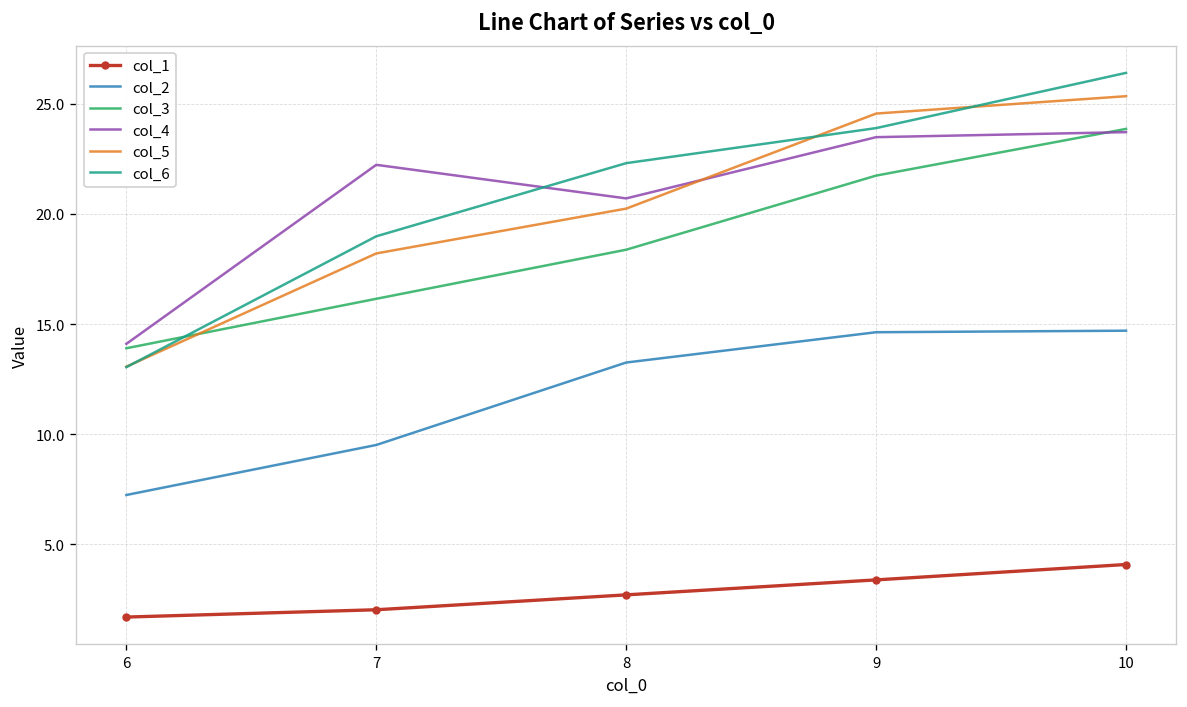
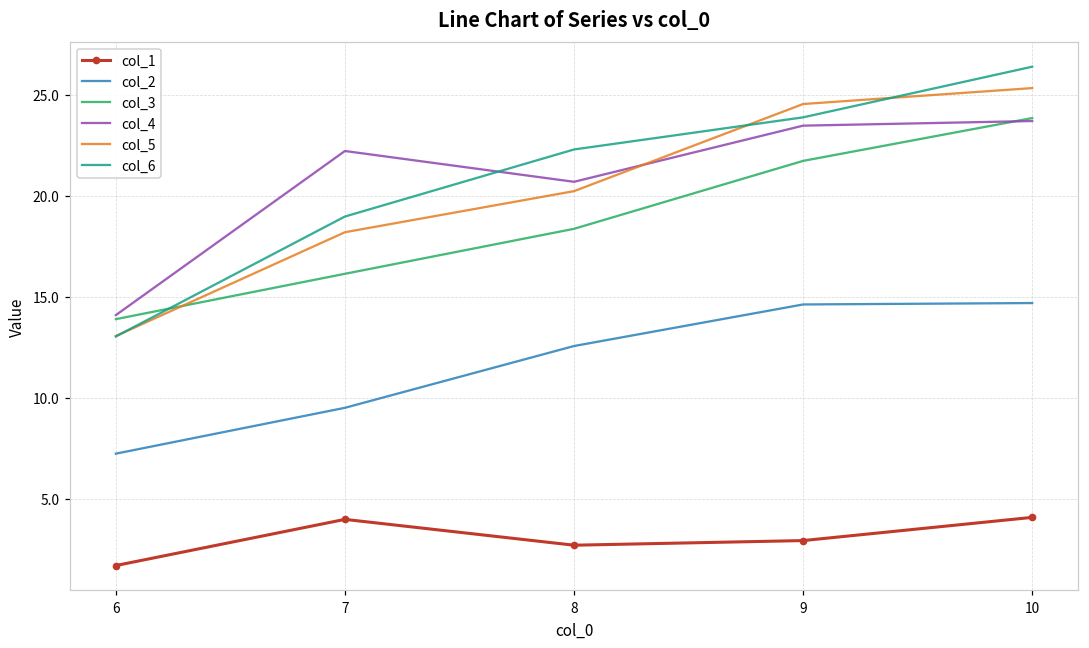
  {
    "col_1": {
      "6": 1.7,
-     "7": 2.0,
+     "7": 4.0,
      "8": 2.7,
-     "9": 3.4,
+     "9": 2.9,
      "10": 4.1
    },
    "col_2": {
      "6": 7.2,
      "7": 9.5,
-     "8": 13.3,
+     "8": 12.6,
      "9": 14.6,
      "10": 14.7
    },
    "col_4": {
      "6": 14.1,
      "7": 22.2,
      "8": 20.7,
      "9": 23.5,
      "10": 23.7
    },
    "col_5": {
      "7": 18.2,
      "8": 20.2,
      "9": 24.5,
      "10": 25.3
    }
  }
